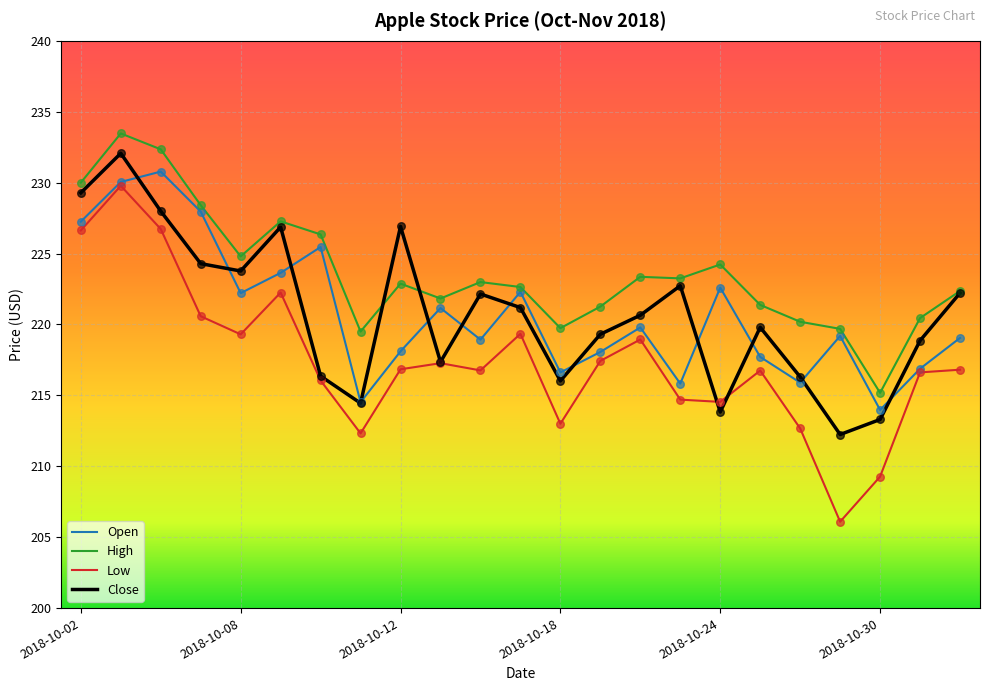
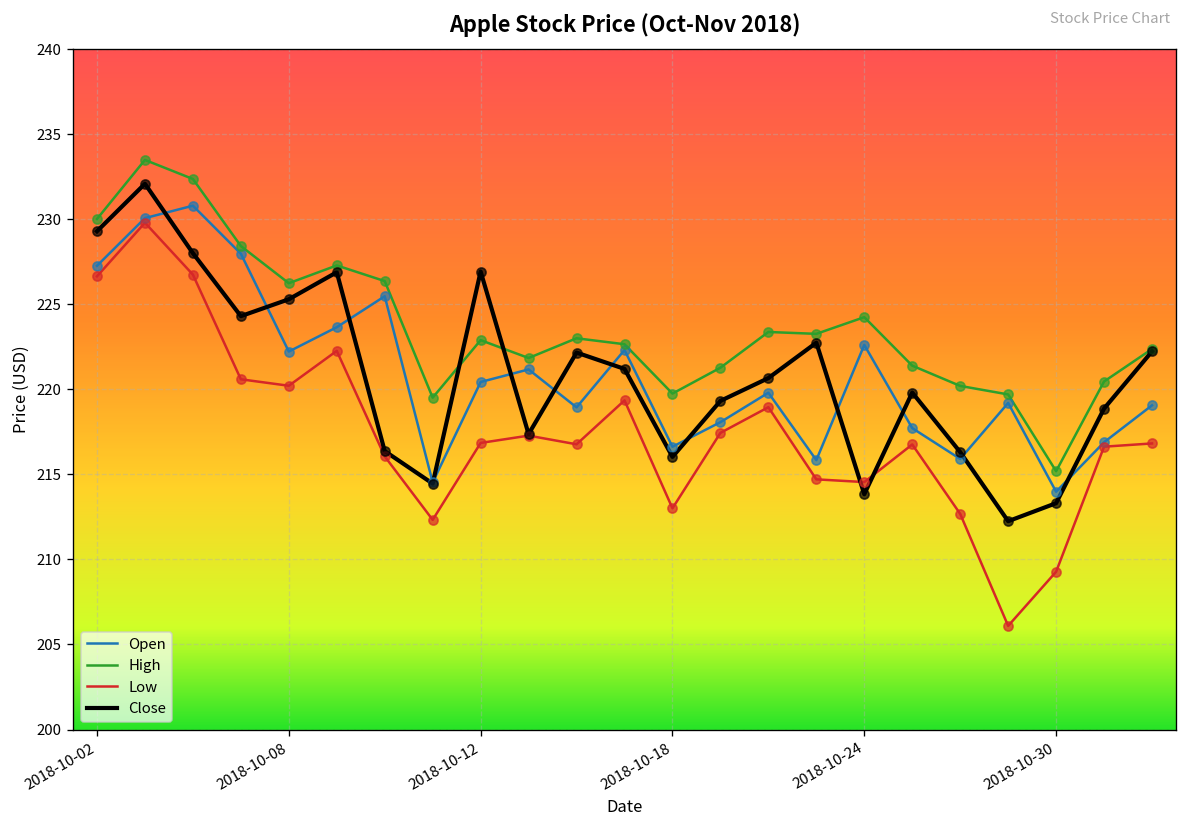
  {
    "Open": {
      "2018-10-02": 227.3,
      "2018-10-08": 222.2,
-     "2018-10-12": 218.1,
+     "2018-10-12": 220.4,
      "2018-10-18": 216.6,
      "2018-10-24": 222.6,
      "2018-10-30": 214.0
    },
    "High": {
      "2018-10-02": 230.0,
-     "2018-10-08": 224.8,
+     "2018-10-08": 226.2,
      "2018-10-12": 222.9,
      "2018-10-18": 219.7,
      "2018-10-24": 224.2,
      "2018-10-30": 215.2
    },
    "Low": {
      "2018-10-02": 226.6,
-     "2018-10-08": 219.3,
+     "2018-10-08": 220.2,
      "2018-10-12": 216.8,
      "2018-10-18": 213.0,
      "2018-10-24": 214.5,
      "2018-10-30": 209.3
    },
    "Close": {
      "2018-10-02": 229.3,
-     "2018-10-08": 223.8,
+     "2018-10-08": 225.3,
      "2018-10-12": 226.9,
      "2018-10-18": 216.0,
      "2018-10-24": 213.8,
      "2018-10-30": 213.3
    }
  }
